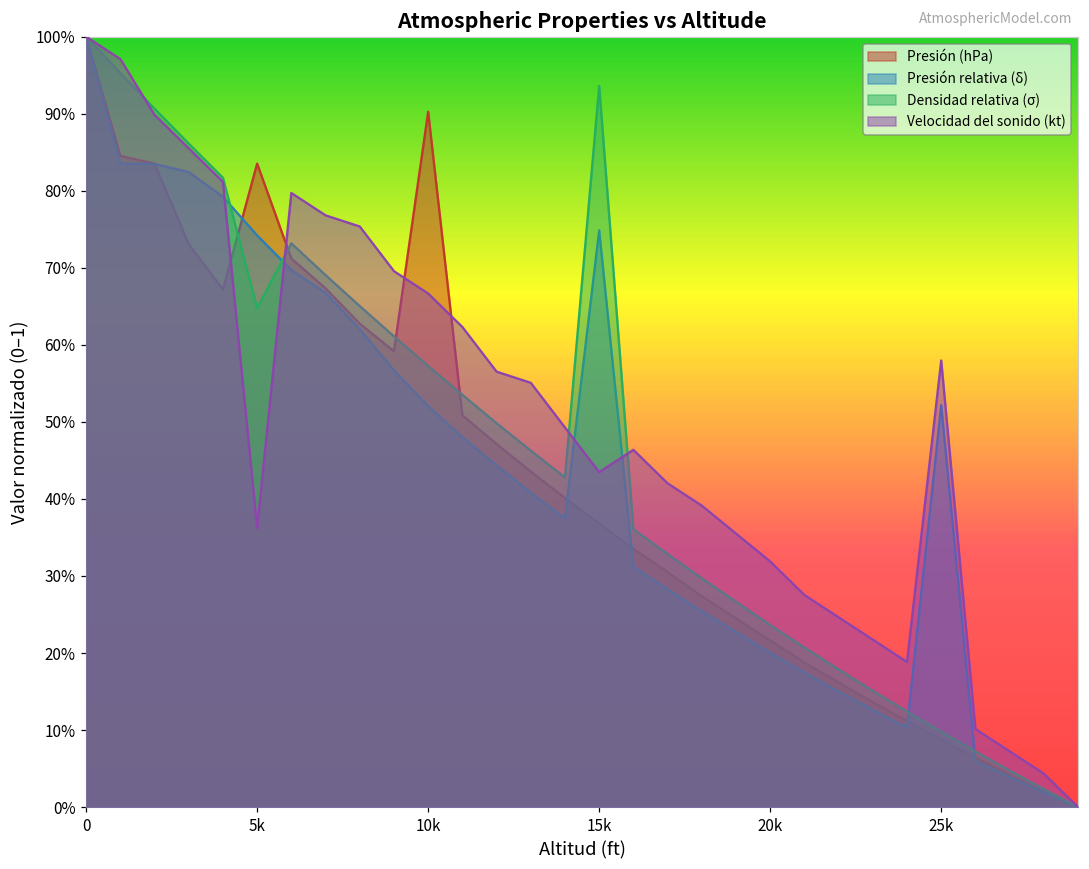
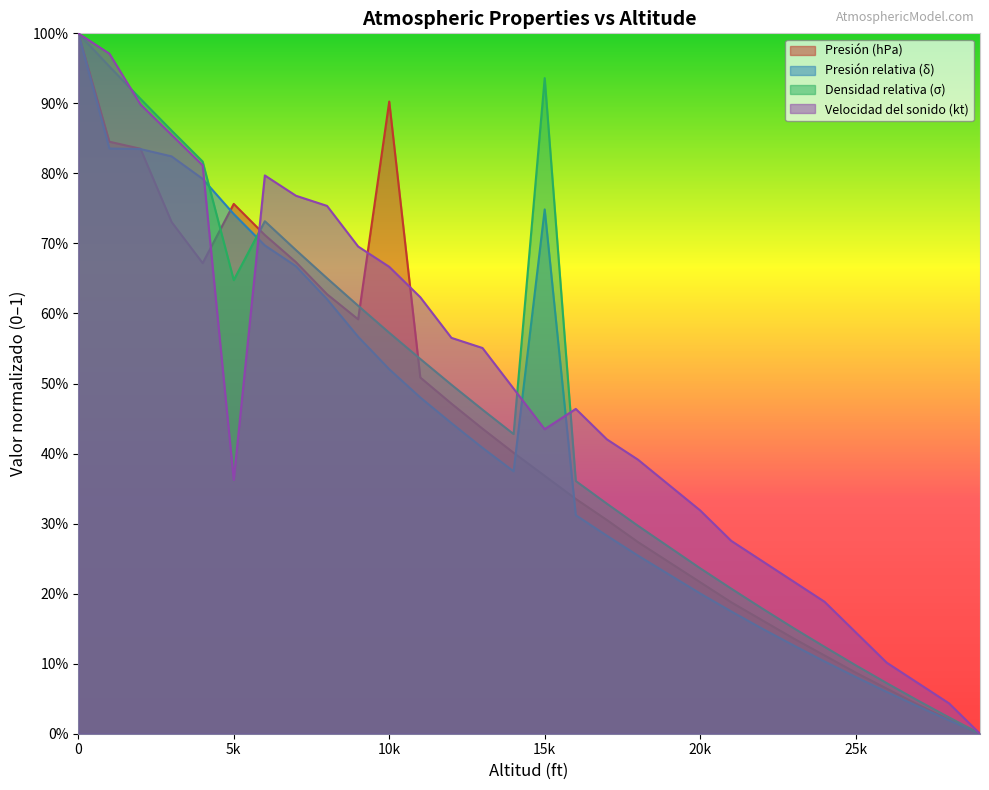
  {
    "Presión (hPa)": {
-     "5k": "84%",
+     "5k": "76%",
      "10k": "90%",
      "15k": "37%",
      "20k": "22%",
      "25k": "9%"
    },
    "Presión relativa (δ)": {
      "5k": "74%",
      "10k": "52%",
      "15k": "75%",
      "20k": "20%",
-     "25k": "52%"
+     "25k": "8%"
    },
    "Densidad relativa (σ)": {
      "5k": "65%",
      "10k": "57%",
      "15k": "94%",
      "20k": "24%",
      "25k": "10%"
    },
    "Velocidad del sonido (kt)": {
      "5k": "36%",
      "10k": "67%",
      "15k": "43%",
      "20k": "32%",
-     "25k": "58%"
+     "25k": "14%"
    }
  }
